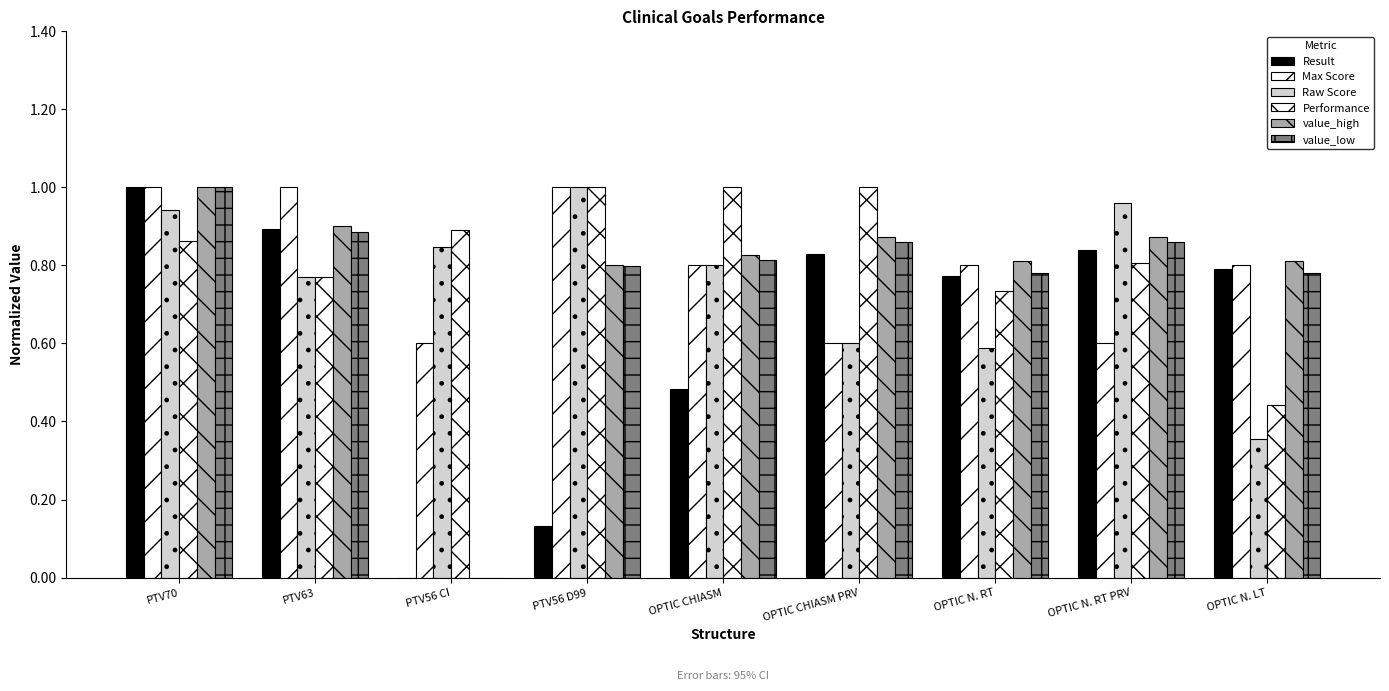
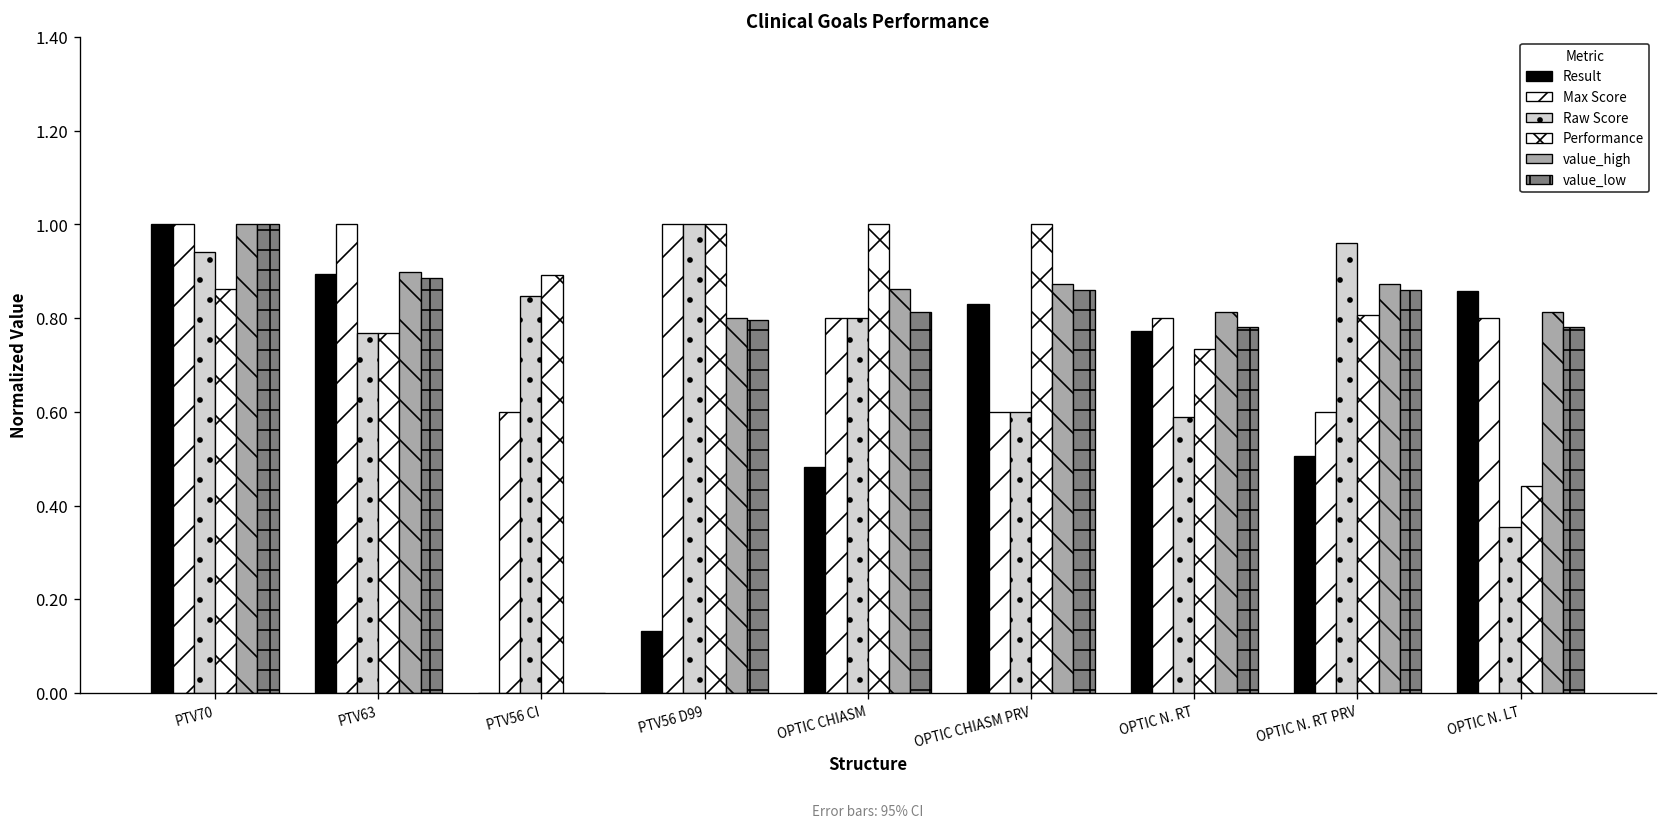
  {
    "Result": {
      "PTV70": 1.00,
      "PTV63": 0.89,
      "PTV56 D99": 0.13,
      "OPTIC CHIASM": 0.48,
      "OPTIC CHIASM PRV": 0.83,
      "OPTIC N. RT": 0.77,
-     "OPTIC N. RT PRV": 0.84,
-     "OPTIC N. LT": 0.79
+     "OPTIC N. RT PRV": 0.51,
+     "OPTIC N. LT": 0.86
    },
    "Raw Score": {
      "PTV70": 0.94,
      "PTV63": 0.77,
      "PTV56 CI": 0.85,
      "PTV56 D99": 1.00,
      "OPTIC CHIASM": 0.80,
      "OPTIC CHIASM PRV": 0.60,
      "OPTIC N. RT": 0.59,
      "OPTIC N. RT PRV": 0.96,
      "OPTIC N. LT": 0.35
    },
    "value_high": {
      "PTV70": 1.00,
      "PTV63": 0.90,
      "PTV56 D99": 0.80,
-     "OPTIC CHIASM": 0.83,
+     "OPTIC CHIASM": 0.86,
      "OPTIC CHIASM PRV": 0.87,
      "OPTIC N. RT": 0.81,
      "OPTIC N. RT PRV": 0.87,
      "OPTIC N. LT": 0.81
    },
    "value_low": {
      "PTV70": 1.00,
      "PTV63": 0.89,
      "PTV56 D99": 0.80,
      "OPTIC CHIASM": 0.81,
      "OPTIC CHIASM PRV": 0.86,
      "OPTIC N. RT": 0.78,
      "OPTIC N. RT PRV": 0.86,
      "OPTIC N. LT": 0.78
    }
  }
